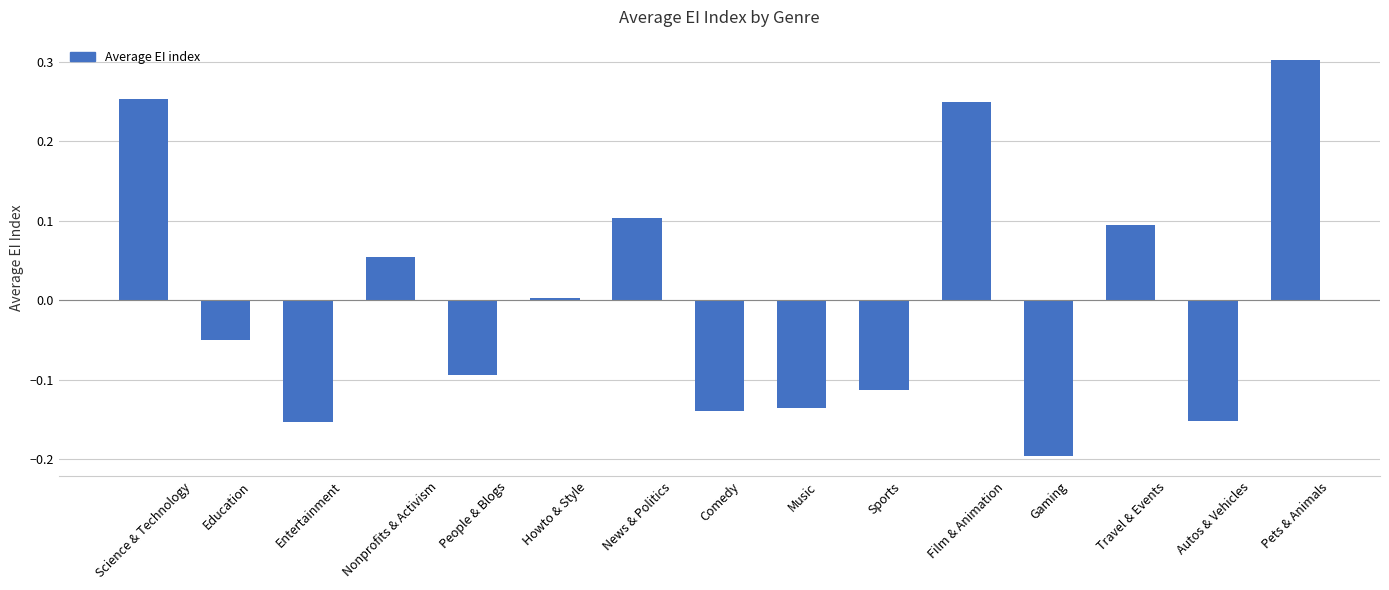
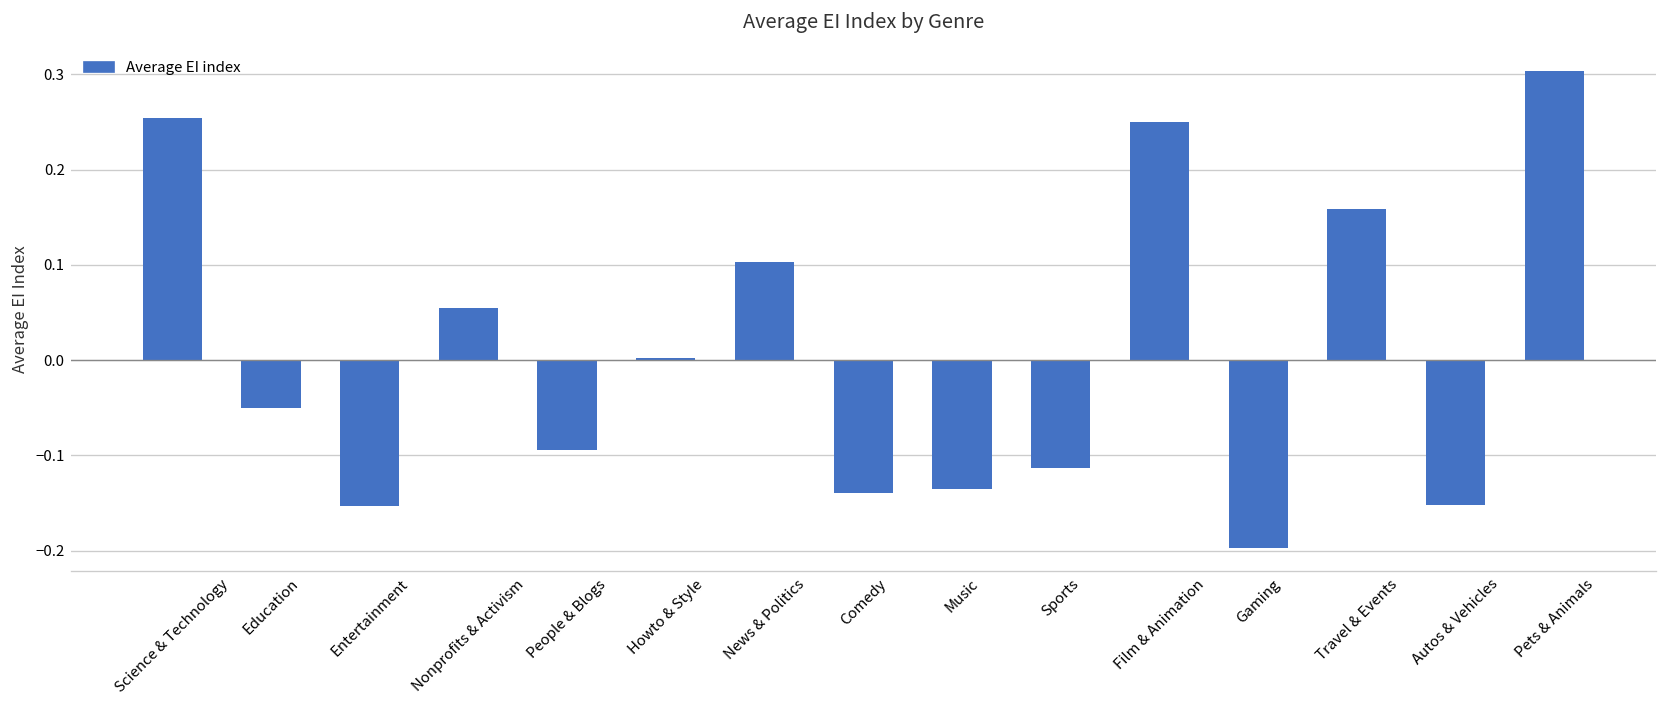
  {
    "Science & Technology": 0.25,
    "Education": -0.05,
    "Entertainment": -0.15,
    "Nonprofits & Activism": 0.05,
    "People & Blogs": -0.09,
    "News & Politics": 0.10,
    "Comedy": -0.14,
    "Music": -0.14,
    "Sports": -0.11,
    "Film & Animation": 0.25,
    "Gaming": -0.20,
-   "Travel & Events": 0.09,
+   "Travel & Events": 0.16,
    "Autos & Vehicles": -0.15,
    "Pets & Animals": 0.30
  }
